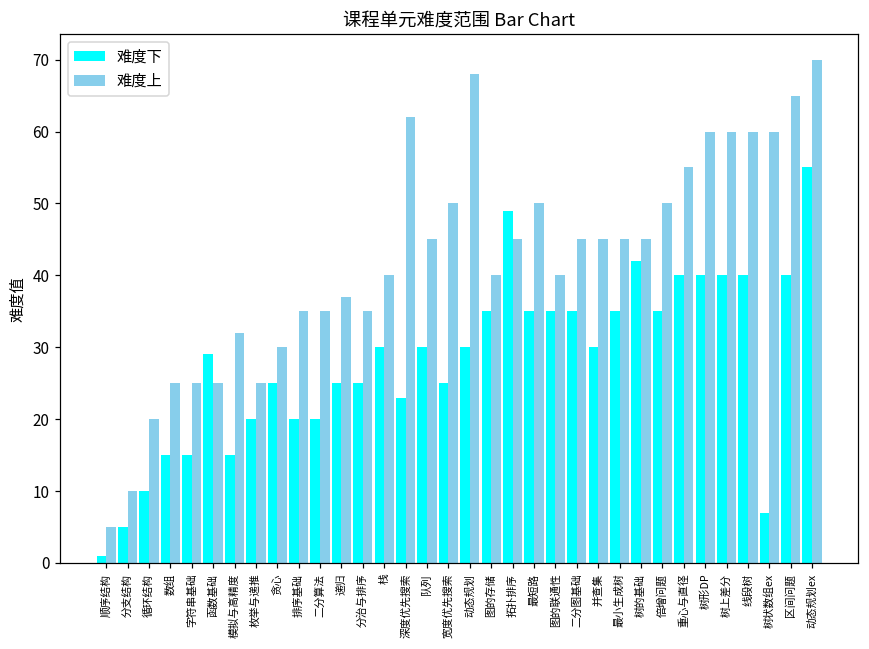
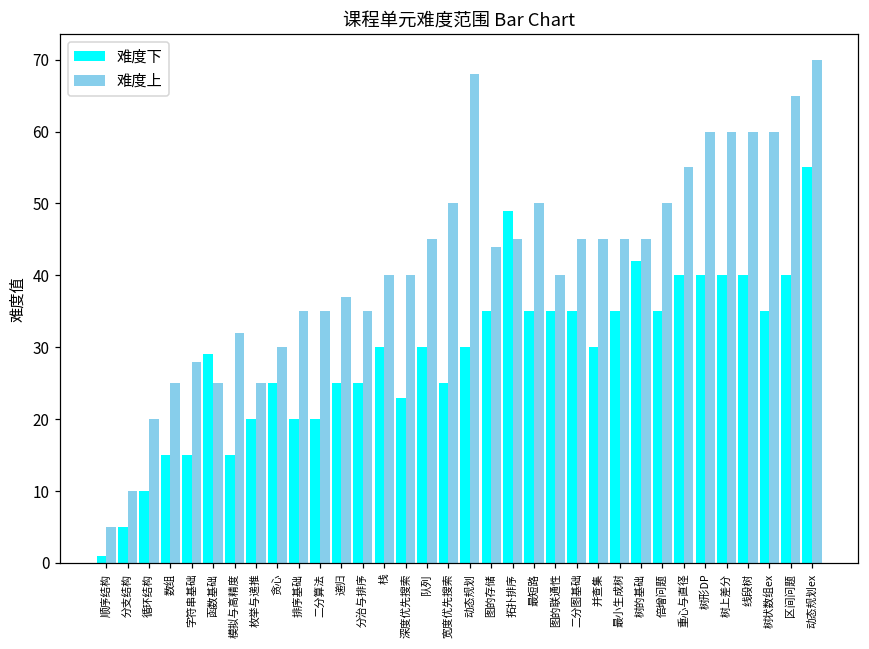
  {
    "难度下": {
      "顺序结构": 1,
      "分支结构": 5,
      "循环结构": 10,
      "数组": 15,
      "字符串基础": 15,
      "函数基础": 29,
      "模拟与高精度": 15,
      "枚举与递推": 20,
      "贪心": 25,
      "排序基础": 20,
      "二分算法": 20,
      "递归": 25,
      "分治与排序": 25,
      "栈": 30,
      "深度优先搜索": 23,
      "队列": 30,
      "宽度优先搜索": 25,
      "动态规划": 30,
      "图的存储": 35,
      "拓扑排序": 49,
      "最短路": 35,
      "图的联通性": 35,
      "二分图基础": 35,
      "并查集": 30,
      "最小生成树": 35,
      "树的基础": 42,
      "倍增问题": 35,
      "重心与直径": 40,
      "树形DP": 40,
      "树上差分": 40,
      "线段树": 40,
-     "树状数组ex": 7,
+     "树状数组ex": 35,
      "区间问题": 40,
      "动态规划ex": 55
    },
    "难度上": {
      "顺序结构": 5,
      "分支结构": 10,
      "循环结构": 20,
      "数组": 25,
-     "字符串基础": 25,
+     "字符串基础": 28,
      "函数基础": 25,
      "模拟与高精度": 32,
      "枚举与递推": 25,
      "贪心": 30,
      "排序基础": 35,
      "二分算法": 35,
      "递归": 37,
      "分治与排序": 35,
      "栈": 40,
-     "深度优先搜索": 62,
+     "深度优先搜索": 40,
      "队列": 45,
      "宽度优先搜索": 50,
      "动态规划": 68,
-     "图的存储": 40,
+     "图的存储": 44,
      "拓扑排序": 45,
      "最短路": 50,
      "图的联通性": 40,
      "二分图基础": 45,
      "并查集": 45,
      "最小生成树": 45,
      "树的基础": 45,
      "倍增问题": 50,
      "重心与直径": 55,
      "树形DP": 60,
      "树上差分": 60,
      "线段树": 60,
      "树状数组ex": 60,
      "区间问题": 65,
      "动态规划ex": 70
    }
  }
